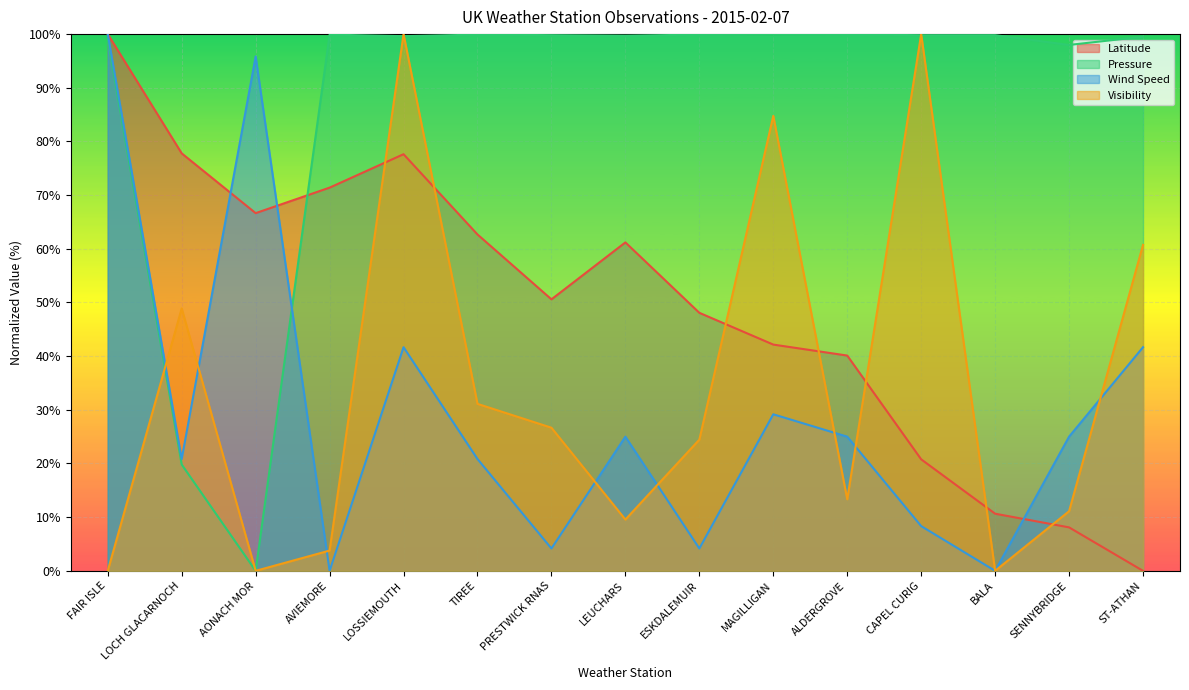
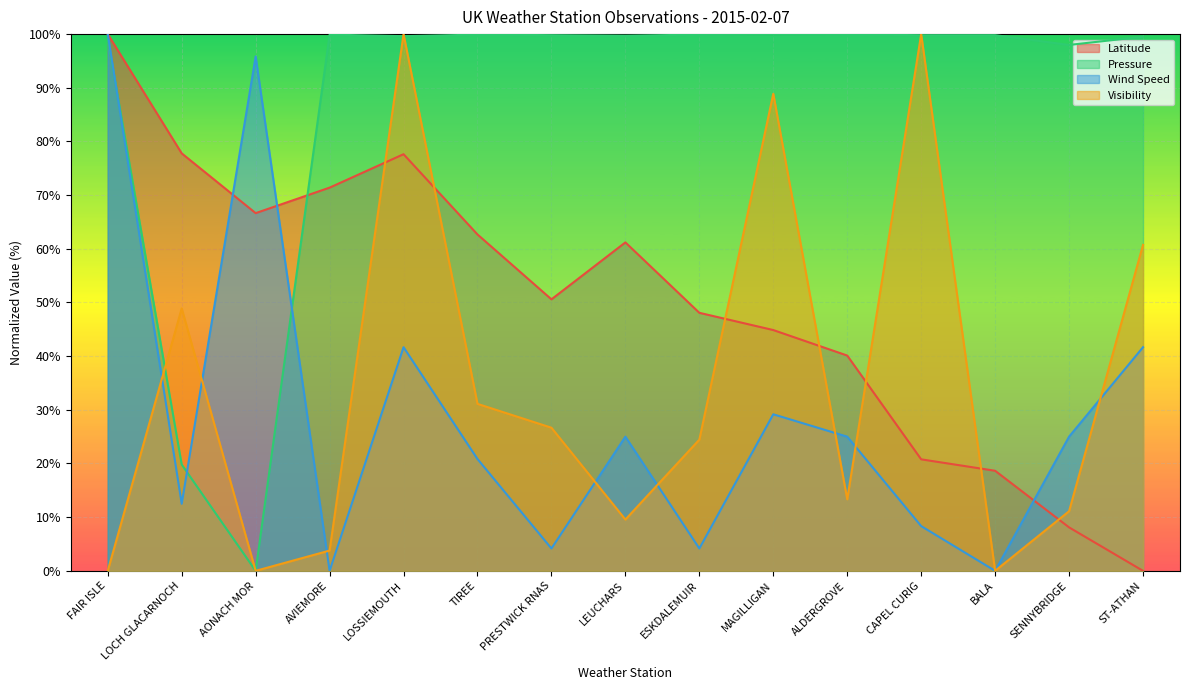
  {
    "Latitude": {
      "LOCH GLACARNOCH": "78%",
      "AONACH MOR": "67%",
      "AVIEMORE": "71%",
      "LOSSIEMOUTH": "78%",
      "TIREE": "63%",
      "PRESTWICK RNAS": "51%",
      "LEUCHARS": "61%",
      "ESKDALEMUIR": "48%",
-     "MAGILLIGAN": "42%",
+     "MAGILLIGAN": "45%",
      "ALDERGROVE": "40%",
      "CAPEL CURIG": "21%",
-     "BALA": "11%",
+     "BALA": "19%",
      "SENNYBRIDGE": "8%",
      "ST-ATHAN": "0%"
    },
    "Pressure": {
      "FAIR ISLE": "99%",
      "LOCH GLACARNOCH": "20%",
      "AVIEMORE": "100%",
      "TIREE": "100%",
      "PRESTWICK RNAS": "100%",
      "LEUCHARS": "100%",
      "ESKDALEMUIR": "100%",
      "MAGILLIGAN": "100%",
      "ALDERGROVE": "100%",
      "BALA": "100%",
      "SENNYBRIDGE": "98%",
      "ST-ATHAN": "100%"
    },
    "Wind Speed": {
-     "LOCH GLACARNOCH": "21%",
+     "LOCH GLACARNOCH": "13%",
      "AONACH MOR": "96%",
      "AVIEMORE": "0%",
      "LOSSIEMOUTH": "42%",
      "TIREE": "21%",
      "PRESTWICK RNAS": "4%",
      "LEUCHARS": "25%",
      "ESKDALEMUIR": "4%",
      "MAGILLIGAN": "29%",
      "ALDERGROVE": "25%",
      "CAPEL CURIG": "8%",
      "SENNYBRIDGE": "25%",
      "ST-ATHAN": "42%"
    },
    "Visibility": {
      "FAIR ISLE": "0%",
      "LOCH GLACARNOCH": "49%",
      "AVIEMORE": "4%",
      "TIREE": "31%",
      "PRESTWICK RNAS": "27%",
      "LEUCHARS": "10%",
      "ESKDALEMUIR": "24%",
-     "MAGILLIGAN": "85%",
+     "MAGILLIGAN": "89%",
      "ALDERGROVE": "13%",
      "SENNYBRIDGE": "11%",
      "ST-ATHAN": "61%"
    }
  }
